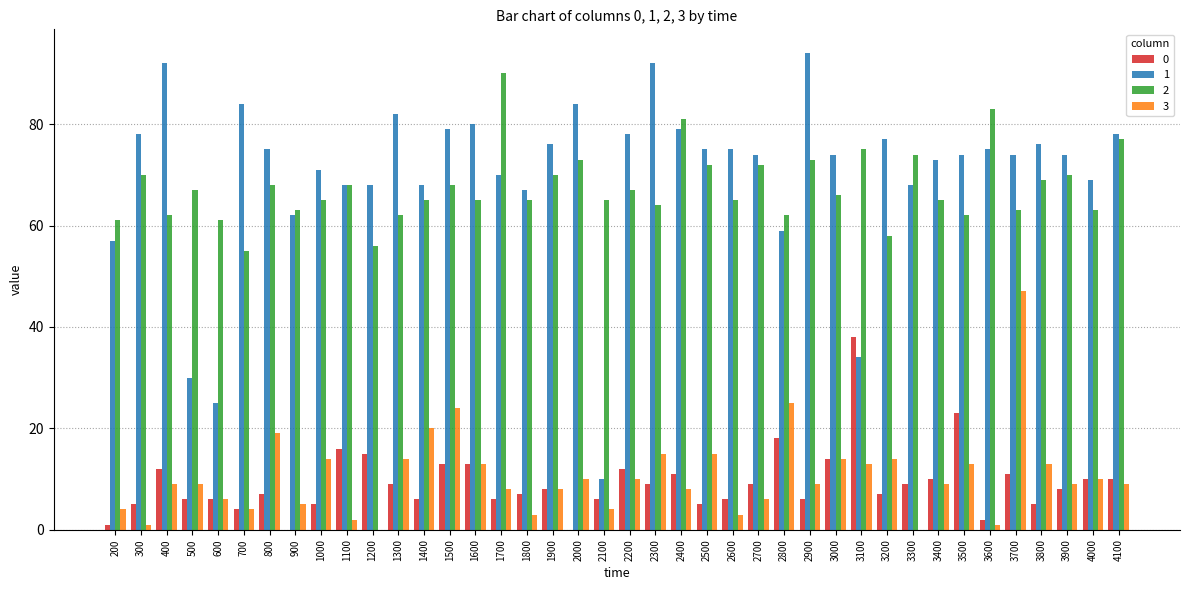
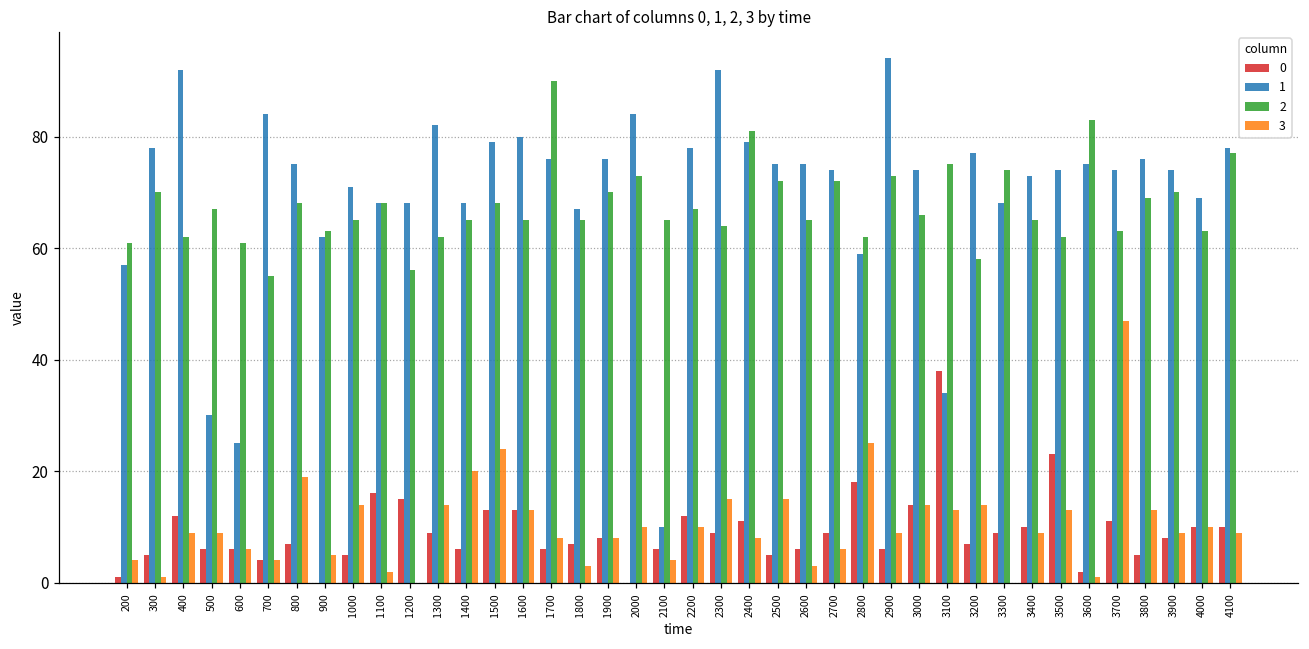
  {
    "0": {
      "200": 1,
      "300": 5,
      "400": 12,
      "500": 6,
      "600": 6,
      "700": 4,
      "800": 7,
      "900": 0,
      "1000": 5,
      "1100": 16,
      "1200": 15,
      "1300": 9,
      "1400": 6,
      "1500": 13,
      "1600": 13,
      "1700": 6,
      "1800": 7,
      "1900": 8,
      "2000": 0,
      "2100": 6,
      "2200": 12,
      "2300": 9,
      "2400": 11,
      "2500": 5,
      "2600": 6,
      "2700": 9,
      "2800": 18,
      "2900": 6,
      "3000": 14,
      "3100": 38,
      "3200": 7,
      "3300": 9,
      "3400": 10,
      "3500": 23,
      "3600": 2,
      "3700": 11,
      "3800": 5,
      "3900": 8,
      "4000": 10,
      "4100": 10
    },
    "1": {
      "200": 57,
      "300": 78,
      "400": 92,
      "500": 30,
      "600": 25,
      "700": 84,
      "800": 75,
      "900": 62,
      "1000": 71,
      "1100": 68,
      "1200": 68,
      "1300": 82,
      "1400": 68,
      "1500": 79,
      "1600": 80,
-     "1700": 70,
+     "1700": 76,
      "1800": 67,
      "1900": 76,
      "2000": 84,
      "2100": 10,
      "2200": 78,
      "2300": 92,
      "2400": 79,
      "2500": 75,
      "2600": 75,
      "2700": 74,
      "2800": 59,
      "2900": 94,
      "3000": 74,
      "3100": 34,
      "3200": 77,
      "3300": 68,
      "3400": 73,
      "3500": 74,
      "3600": 75,
      "3700": 74,
      "3800": 76,
      "3900": 74,
      "4000": 69,
      "4100": 78
    },
    "2": {
      "200": 61,
      "300": 70,
      "400": 62,
      "500": 67,
      "600": 61,
      "700": 55,
      "800": 68,
      "900": 63,
      "1000": 65,
      "1100": 68,
      "1200": 56,
      "1300": 62,
      "1400": 65,
      "1500": 68,
      "1600": 65,
      "1700": 90,
      "1800": 65,
      "1900": 70,
      "2000": 73,
      "2100": 65,
      "2200": 67,
      "2300": 64,
      "2400": 81,
      "2500": 72,
      "2600": 65,
      "2700": 72,
      "2800": 62,
      "2900": 73,
      "3000": 66,
      "3100": 75,
      "3200": 58,
      "3300": 74,
      "3400": 65,
      "3500": 62,
      "3600": 83,
      "3700": 63,
      "3800": 69,
      "3900": 70,
      "4000": 63,
      "4100": 77
    },
    "3": {
      "200": 4,
      "300": 1,
      "400": 9,
      "500": 9,
      "600": 6,
      "700": 4,
      "800": 19,
      "900": 5,
      "1000": 14,
      "1100": 2,
      "1200": 0,
      "1300": 14,
      "1400": 20,
      "1500": 24,
      "1600": 13,
      "1700": 8,
      "1800": 3,
      "1900": 8,
      "2000": 10,
      "2100": 4,
      "2200": 10,
      "2300": 15,
      "2400": 8,
      "2500": 15,
      "2600": 3,
      "2700": 6,
      "2800": 25,
      "2900": 9,
      "3000": 14,
      "3100": 13,
      "3200": 14,
      "3300": 0,
      "3400": 9,
      "3500": 13,
      "3600": 1,
      "3700": 47,
      "3800": 13,
      "3900": 9,
      "4000": 10,
      "4100": 9
    }
  }
